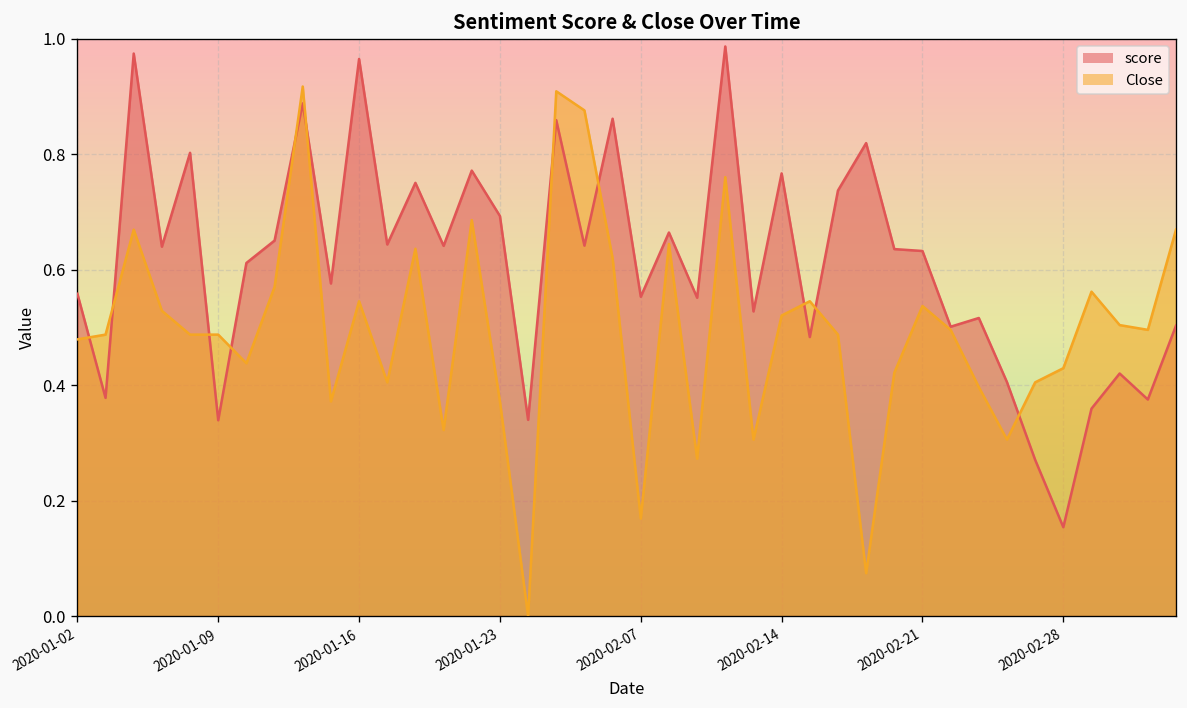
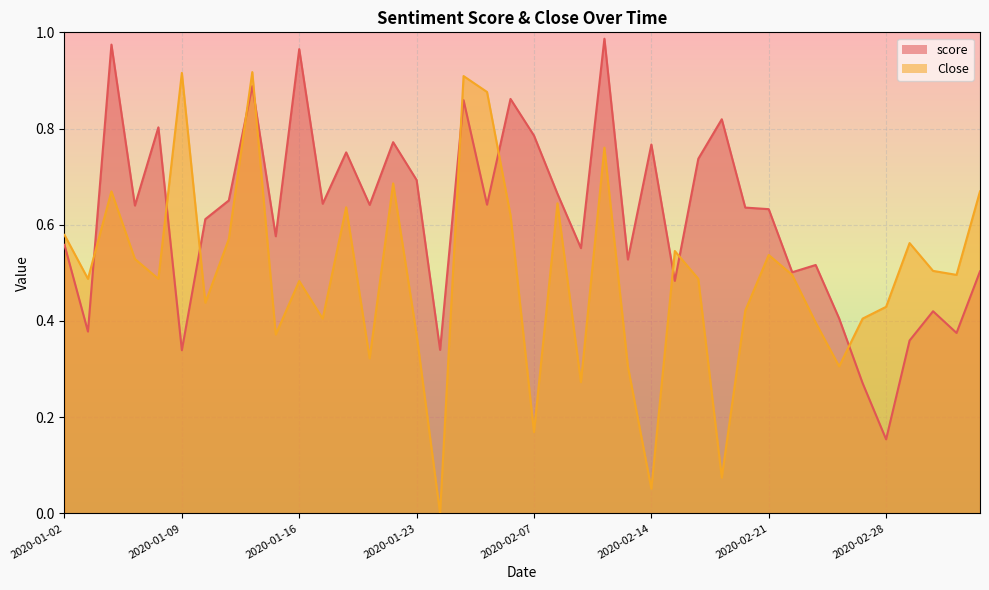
  {
    "score": {
      "2020-01-02": 0.56,
      "2020-01-09": 0.34,
      "2020-01-16": 0.97,
      "2020-01-23": 0.69,
-     "2020-02-07": 0.55,
+     "2020-02-07": 0.79,
      "2020-02-14": 0.77,
      "2020-02-21": 0.63,
      "2020-02-28": 0.15
    },
    "Close": {
-     "2020-01-02": 0.48,
-     "2020-01-09": 0.49,
-     "2020-01-16": 0.55,
+     "2020-01-02": 0.58,
+     "2020-01-09": 0.92,
+     "2020-01-16": 0.48,
      "2020-01-23": 0.37,
      "2020-02-07": 0.17,
-     "2020-02-14": 0.52,
+     "2020-02-14": 0.05,
      "2020-02-21": 0.54,
      "2020-02-28": 0.43
    }
  }
